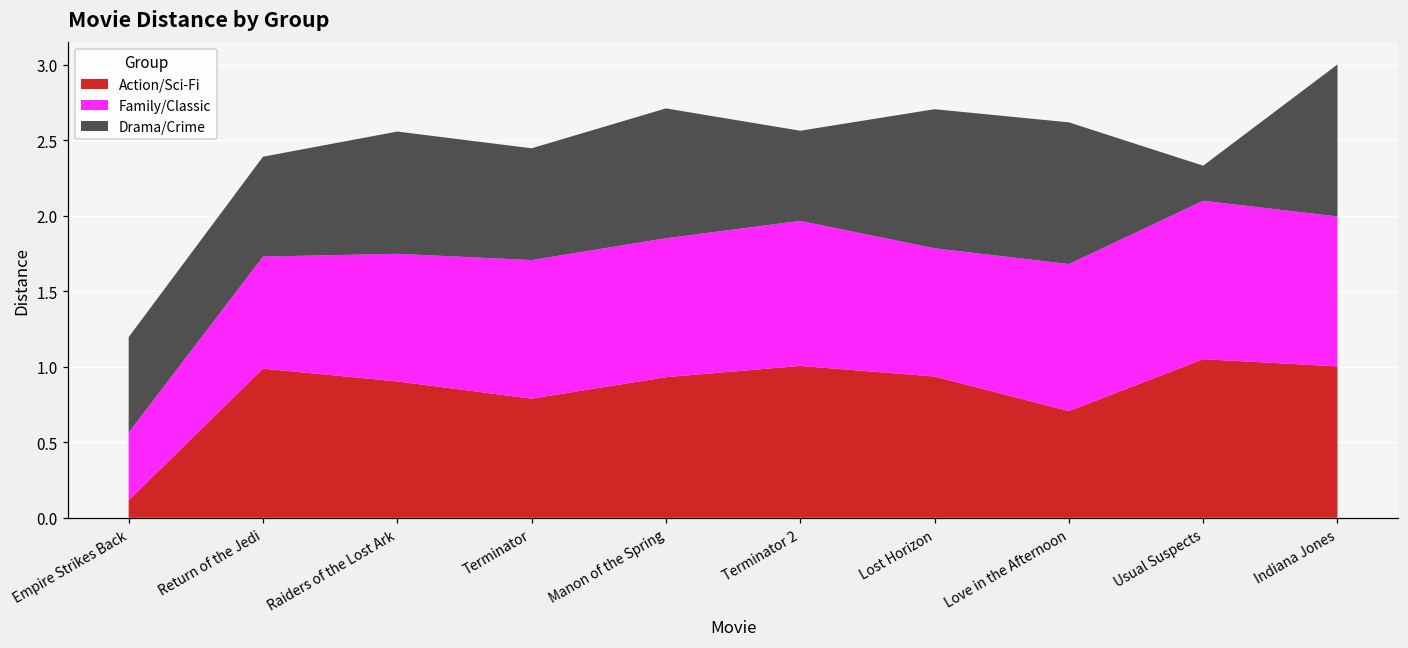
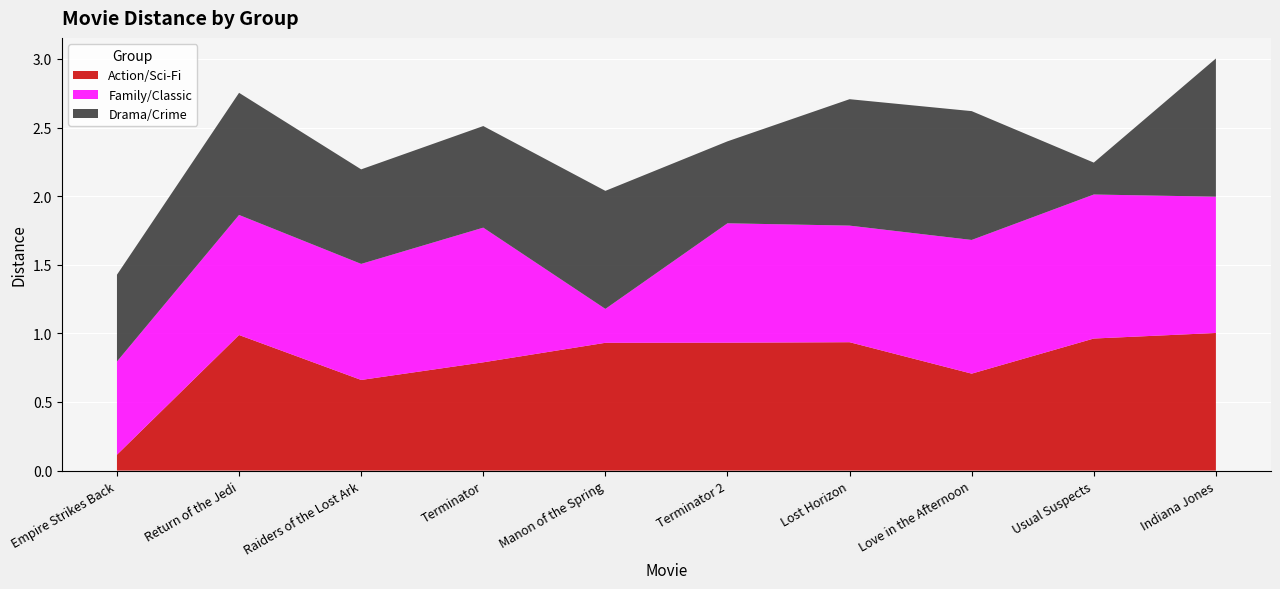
  {
    "Action/Sci-Fi": {
      "Empire Strikes Back": 0.12,
      "Return of the Jedi": 0.99,
-     "Raiders of the Lost Ark": 0.90,
+     "Raiders of the Lost Ark": 0.66,
      "Terminator": 0.79,
      "Manon of the Spring": 0.93,
-     "Terminator 2": 1.01,
+     "Terminator 2": 0.93,
      "Lost Horizon": 0.94,
      "Love in the Afternoon": 0.71,
-     "Usual Suspects": 1.05,
+     "Usual Suspects": 0.96,
      "Indiana Jones": 1.00
    },
    "Family/Classic": {
-     "Empire Strikes Back": 0.45,
-     "Return of the Jedi": 0.74,
+     "Empire Strikes Back": 0.68,
+     "Return of the Jedi": 0.87,
      "Raiders of the Lost Ark": 0.85,
-     "Terminator": 0.92,
-     "Manon of the Spring": 0.92,
-     "Terminator 2": 0.96,
+     "Terminator": 0.98,
+     "Manon of the Spring": 0.25,
+     "Terminator 2": 0.87,
      "Lost Horizon": 0.85,
      "Love in the Afternoon": 0.97,
      "Usual Suspects": 1.05,
      "Indiana Jones": 0.99
    },
    "Drama/Crime": {
      "Empire Strikes Back": 0.63,
-     "Return of the Jedi": 0.66,
-     "Raiders of the Lost Ark": 0.81,
+     "Return of the Jedi": 0.89,
+     "Raiders of the Lost Ark": 0.69,
      "Terminator": 0.74,
      "Manon of the Spring": 0.86,
      "Terminator 2": 0.60,
      "Lost Horizon": 0.92,
      "Love in the Afternoon": 0.94,
      "Usual Suspects": 0.23,
      "Indiana Jones": 1.01
    }
  }
